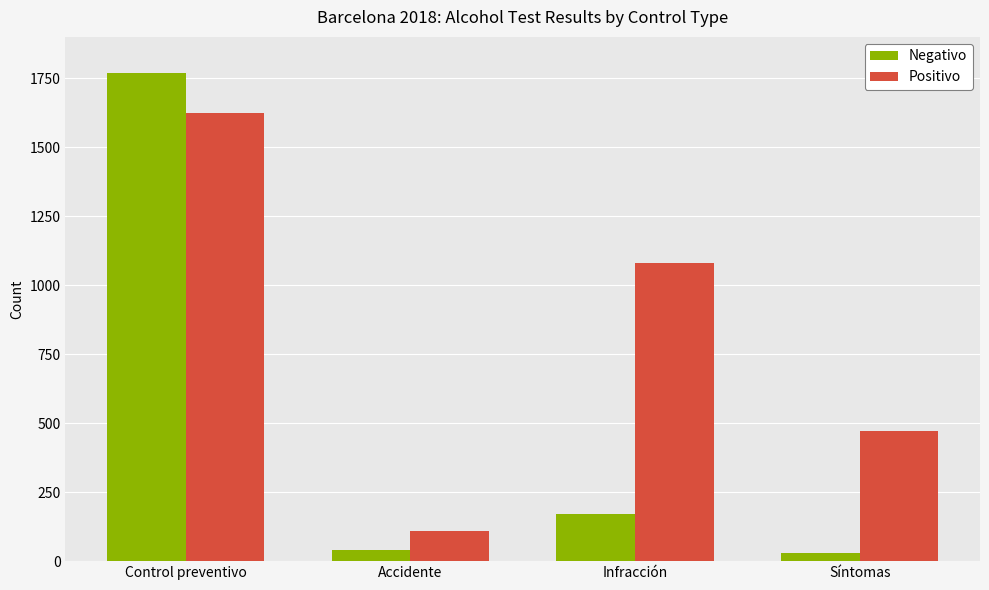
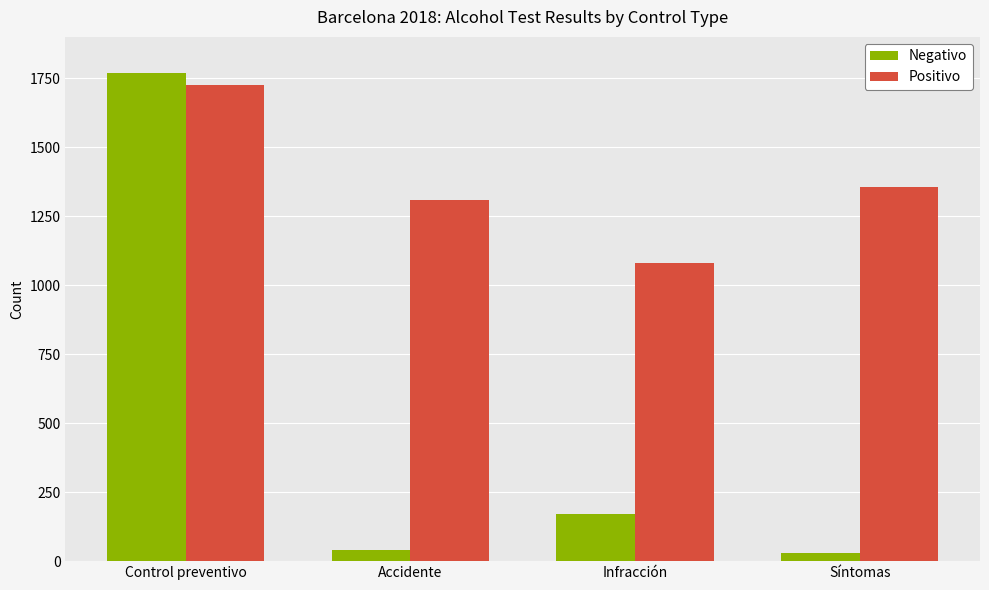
  {
    "Negativo": {
      "Control preventivo": 1770,
      "Accidente": 40,
      "Infracción": 170,
      "Síntomas": 30
    },
    "Positivo": {
-     "Control preventivo": 1630,
-     "Accidente": 110,
+     "Control preventivo": 1730,
+     "Accidente": 1310,
      "Infracción": 1080,
-     "Síntomas": 470
+     "Síntomas": 1360
    }
  }
